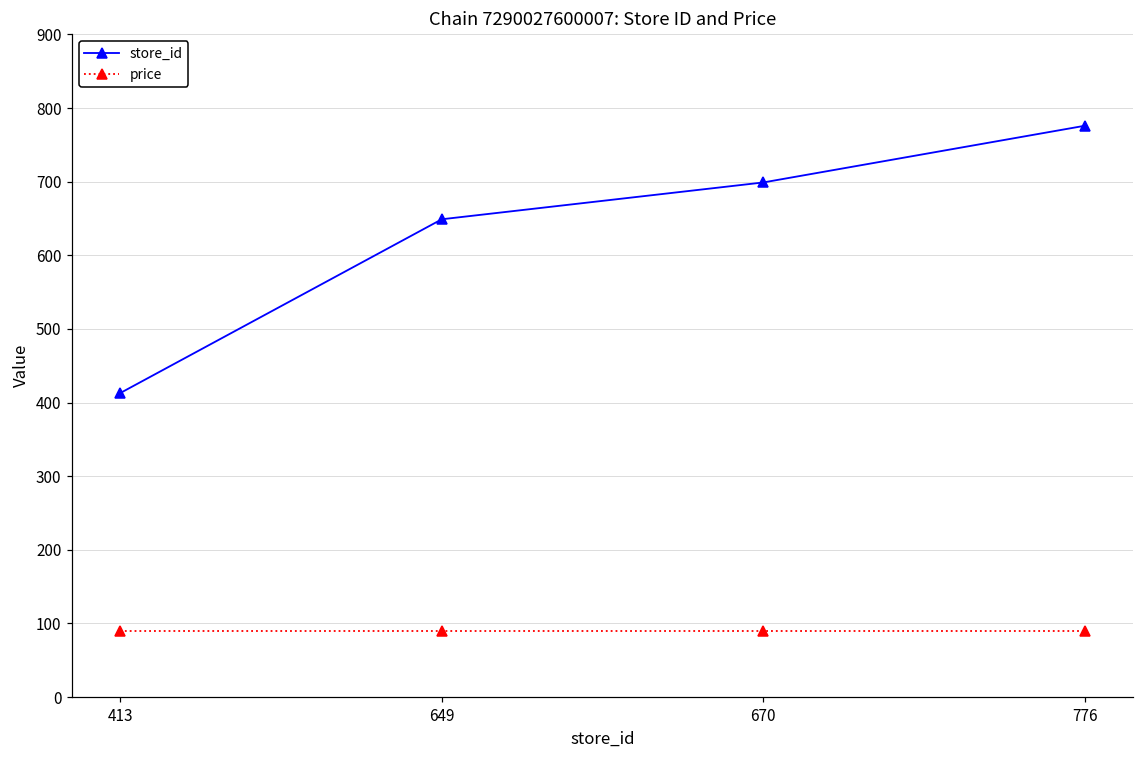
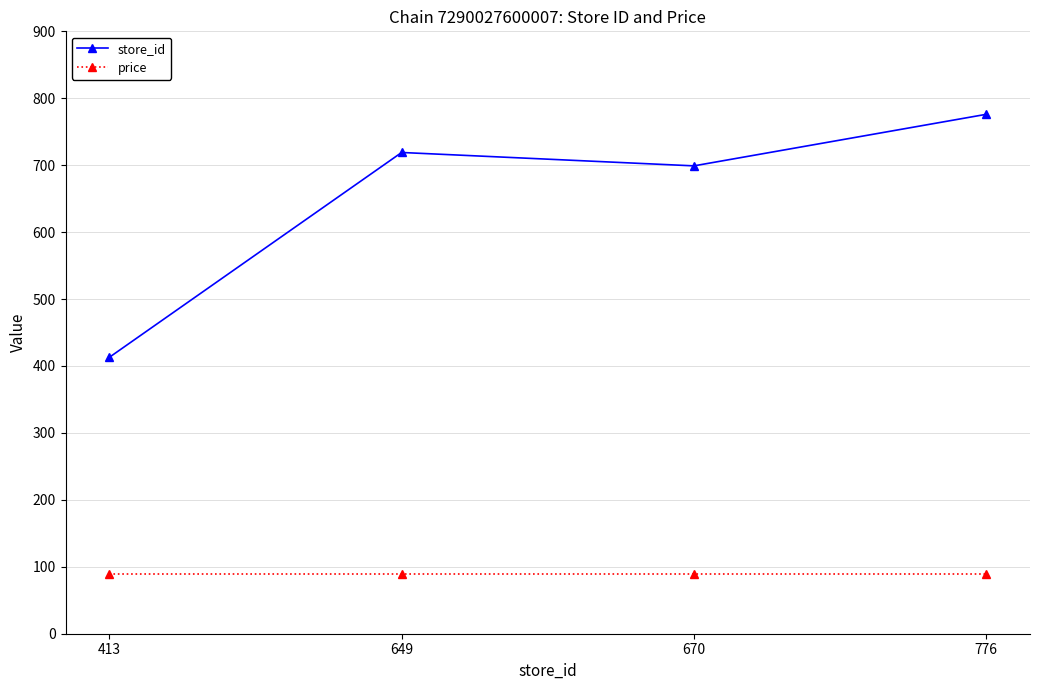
  {
    "store_id": {
      "413": 410,
-     "649": 650,
+     "649": 720,
      "670": 700,
      "776": 780
    },
    "price": {
      "413": 90,
      "649": 90,
      "670": 90,
      "776": 90
    }
  }
